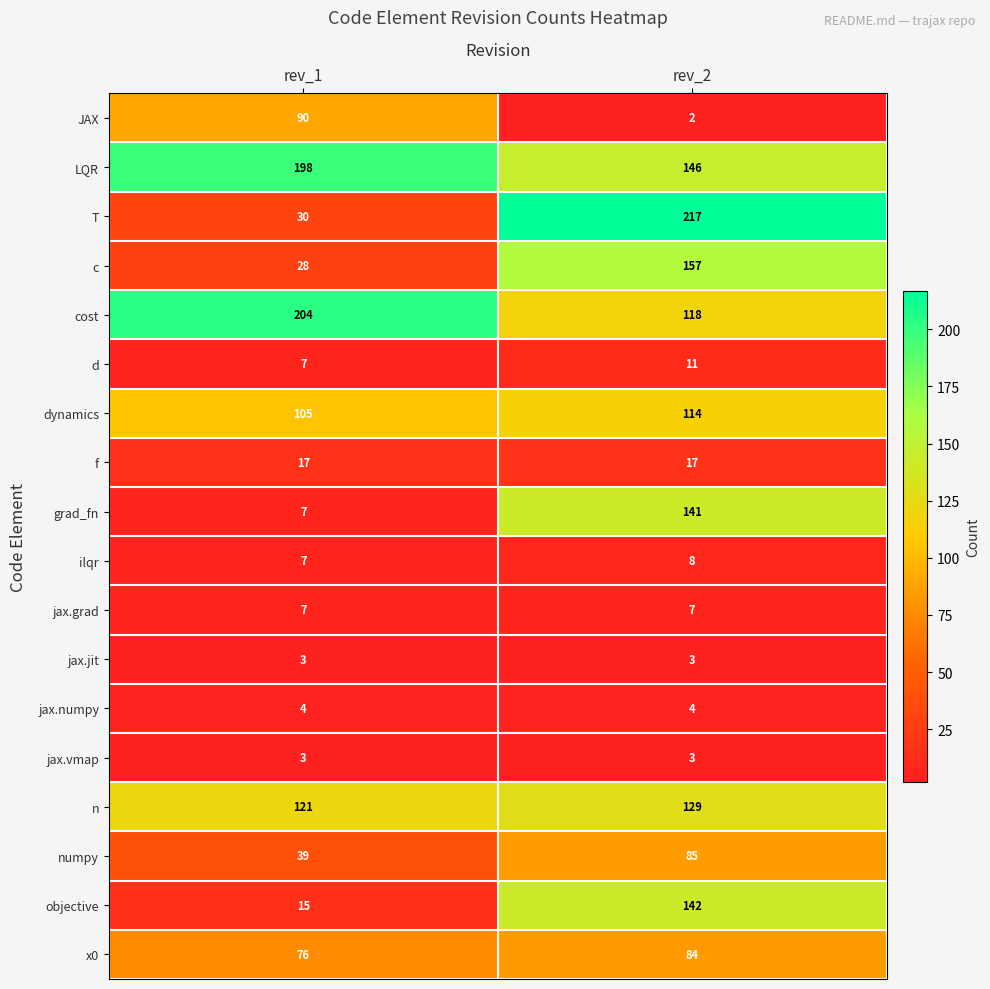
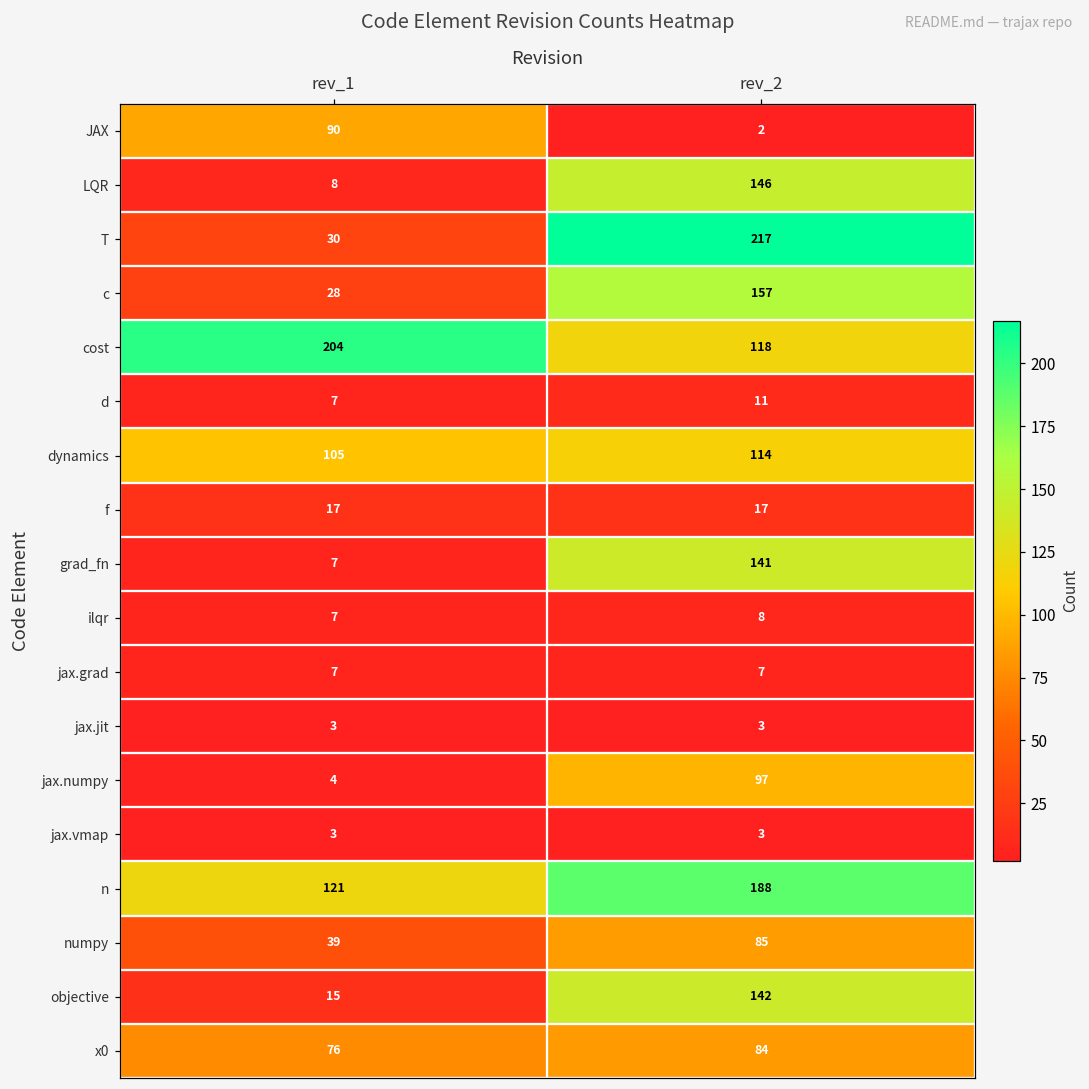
  {
    "JAX": {
      "rev_1": 90,
      "rev_2": 2
    },
    "LQR": {
-     "rev_1": 198,
+     "rev_1": 8,
      "rev_2": 146
    },
    "T": {
      "rev_1": 30,
      "rev_2": 217
    },
    "c": {
      "rev_1": 28,
      "rev_2": 157
    },
    "cost": {
      "rev_1": 204,
      "rev_2": 118
    },
    "d": {
      "rev_1": 7,
      "rev_2": 11
    },
    "dynamics": {
      "rev_1": 105,
      "rev_2": 114
    },
    "f": {
      "rev_1": 17,
      "rev_2": 17
    },
    "grad_fn": {
      "rev_1": 7,
      "rev_2": 141
    },
    "ilqr": {
      "rev_1": 7,
      "rev_2": 8
    },
    "jax.grad": {
      "rev_1": 7,
      "rev_2": 7
    },
    "jax.jit": {
      "rev_1": 3,
      "rev_2": 3
    },
    "jax.numpy": {
      "rev_1": 4,
-     "rev_2": 4
+     "rev_2": 97
    },
    "jax.vmap": {
      "rev_1": 3,
      "rev_2": 3
    },
    "n": {
      "rev_1": 121,
-     "rev_2": 129
+     "rev_2": 188
    },
    "numpy": {
      "rev_1": 39,
      "rev_2": 85
    },
    "objective": {
      "rev_1": 15,
      "rev_2": 142
    },
    "x0": {
      "rev_1": 76,
      "rev_2": 84
    }
  }
